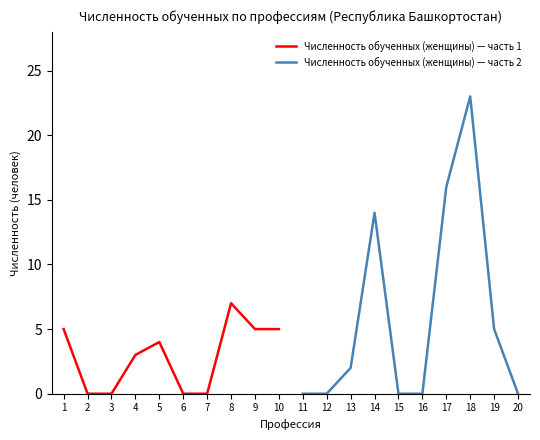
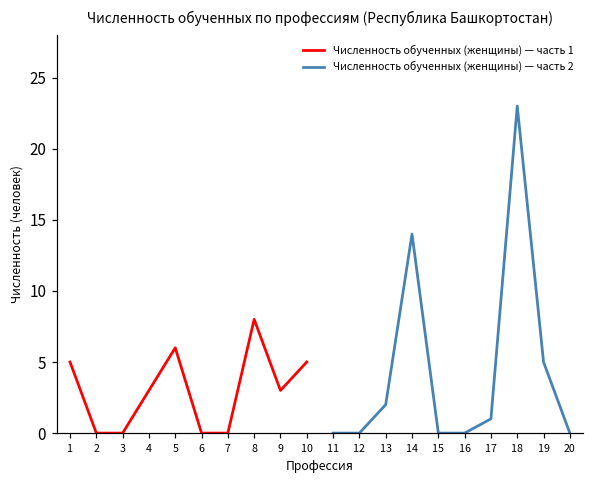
  {
    "Численность обученных (женщины) — часть 1": {
      "1": 5,
      "2": 0,
      "3": 0,
      "4": 3,
-     "5": 4,
+     "5": 6,
      "6": 0,
      "7": 0,
-     "8": 7,
-     "9": 5,
+     "8": 8,
+     "9": 3,
      "10": 5
    },
    "Численность обученных (женщины) — часть 2": {
      "11": 0,
      "12": 0,
      "13": 2,
      "14": 14,
      "15": 0,
      "16": 0,
-     "17": 16,
+     "17": 1,
      "18": 23,
      "19": 5,
      "20": 0
    }
  }
